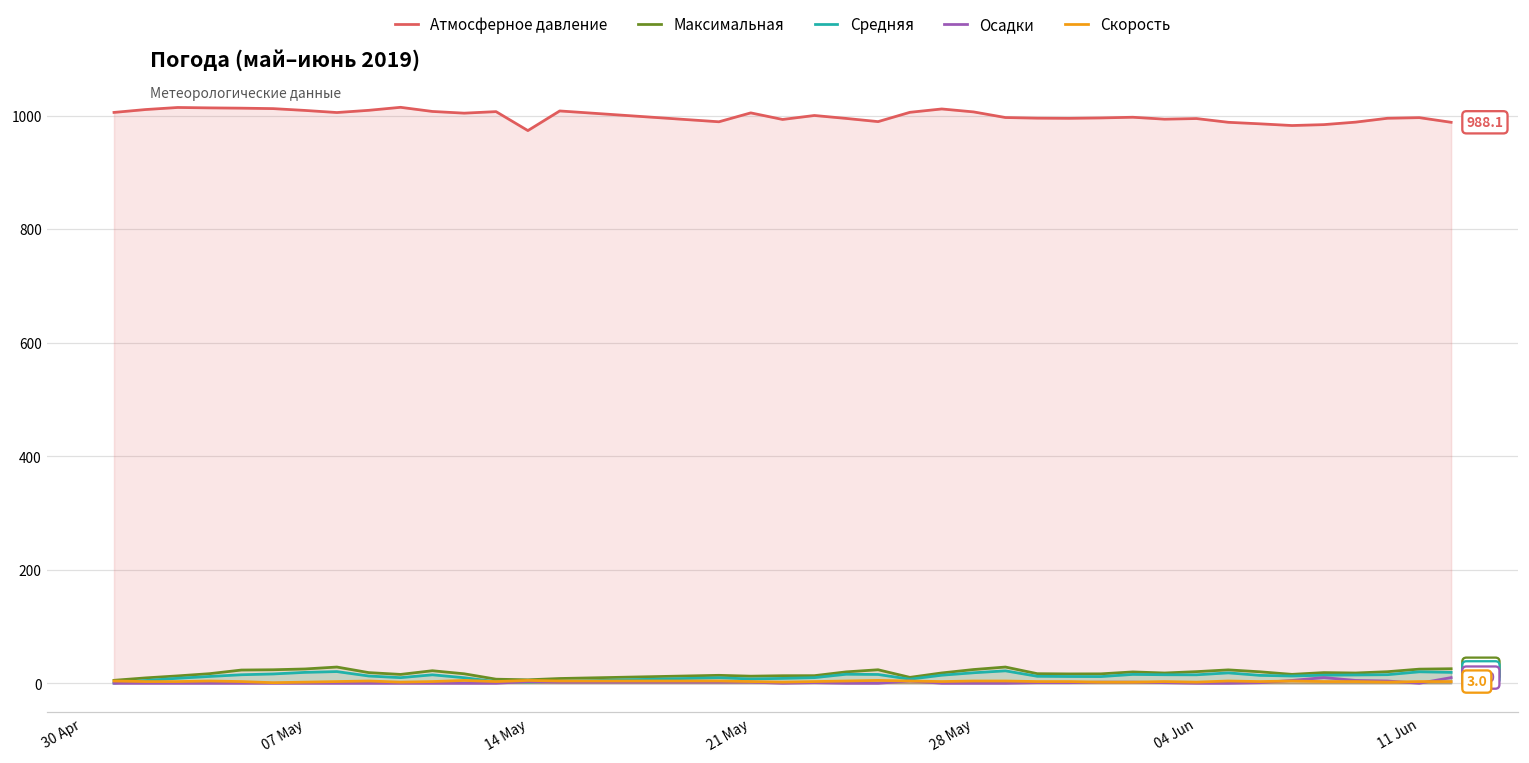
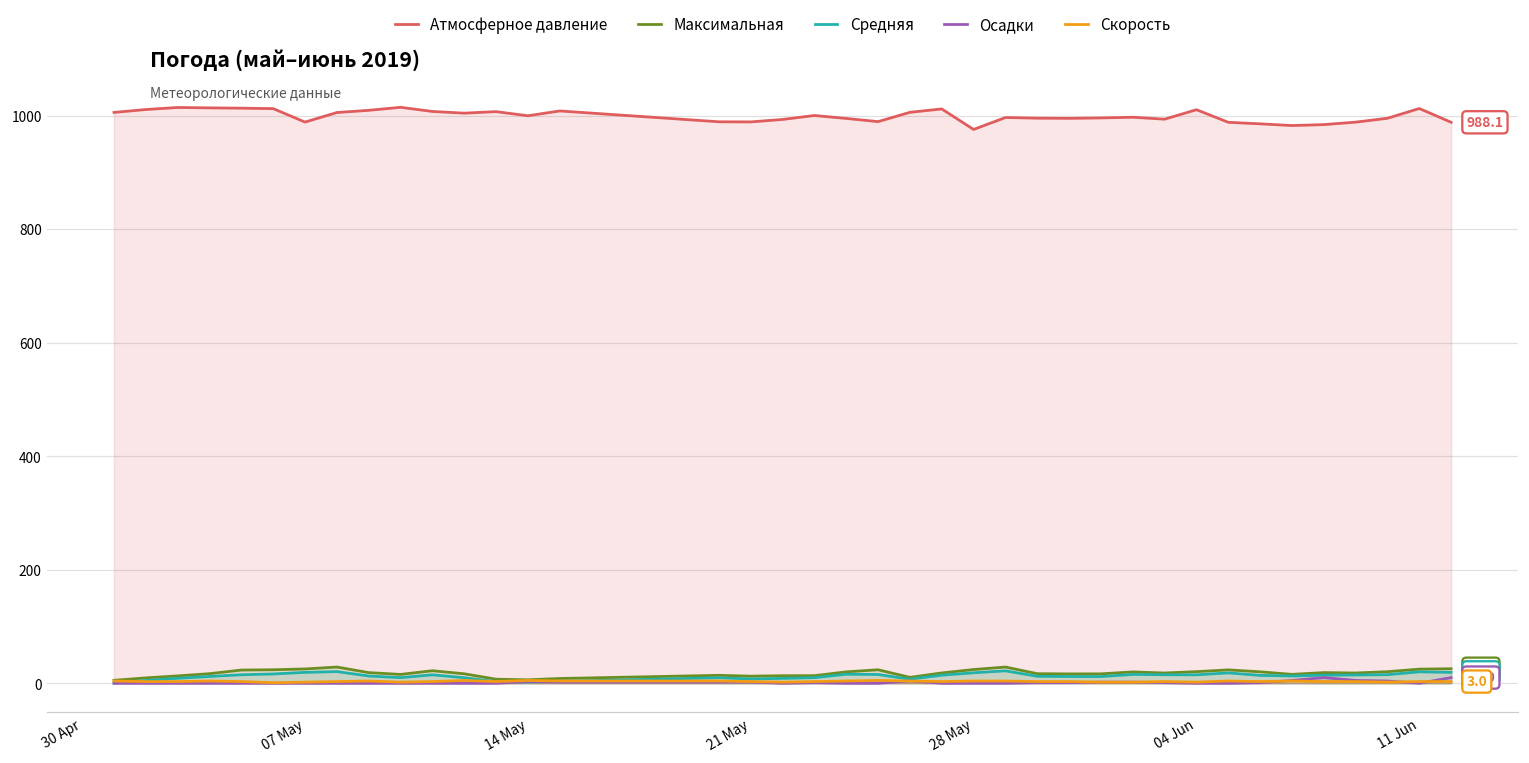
  {
    "Атмосферное давление": {
-     "07 May": 1010,
-     "14 May": 970,
-     "21 May": 1000,
-     "28 May": 1010,
-     "04 Jun": 990,
-     "11 Jun": 1000
+     "07 May": 990,
+     "14 May": 1000,
+     "21 May": 990,
+     "28 May": 980,
+     "04 Jun": 1010,
+     "11 Jun": 1010
    },
    "Максимальная": {
      "07 May": 30,
      "28 May": 20,
      "04 Jun": 20
    },
    "Средняя": {
      "07 May": 20,
      "28 May": 20,
      "04 Jun": 10
    }
  }
